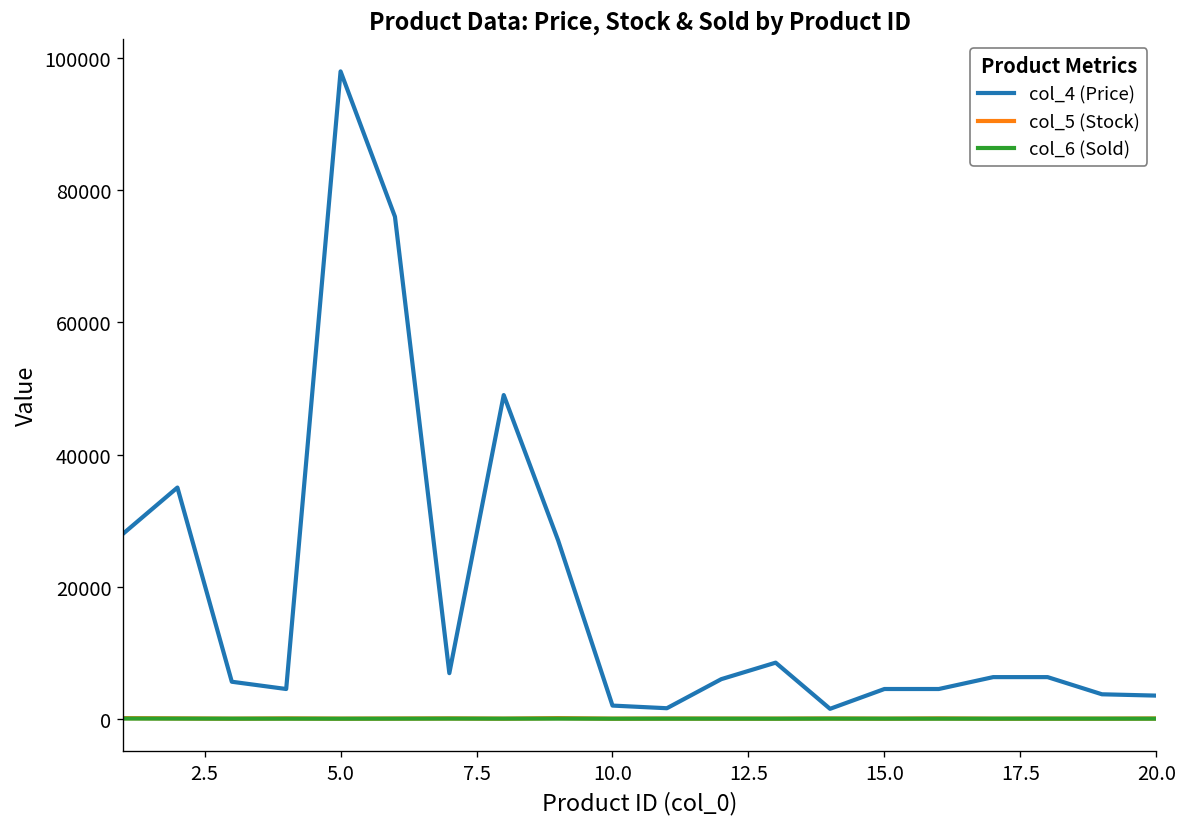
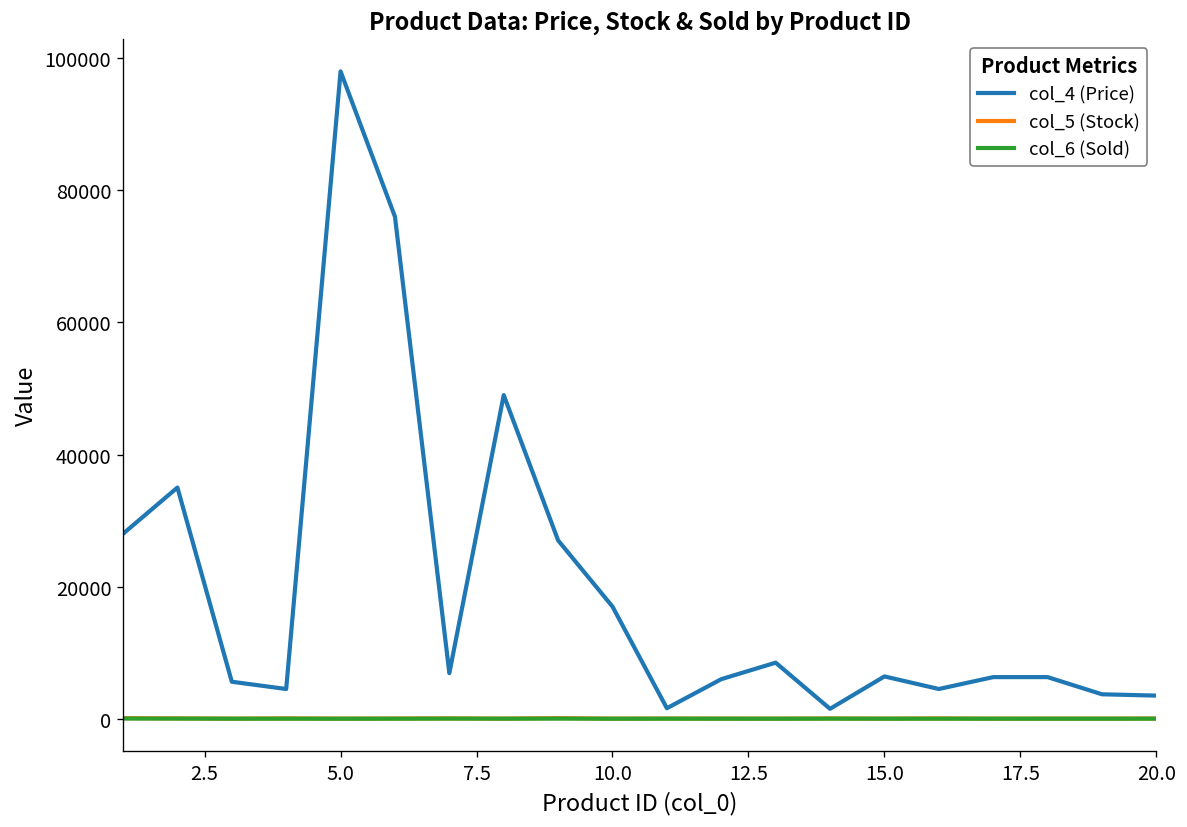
  {
    "col_4 (Price)": {
      "5.0": 98000,
-     "10.0": 2000,
-     "15.0": 5000,
+     "10.0": 17000,
+     "15.0": 6000,
      "20.0": 4000
    }
  }
